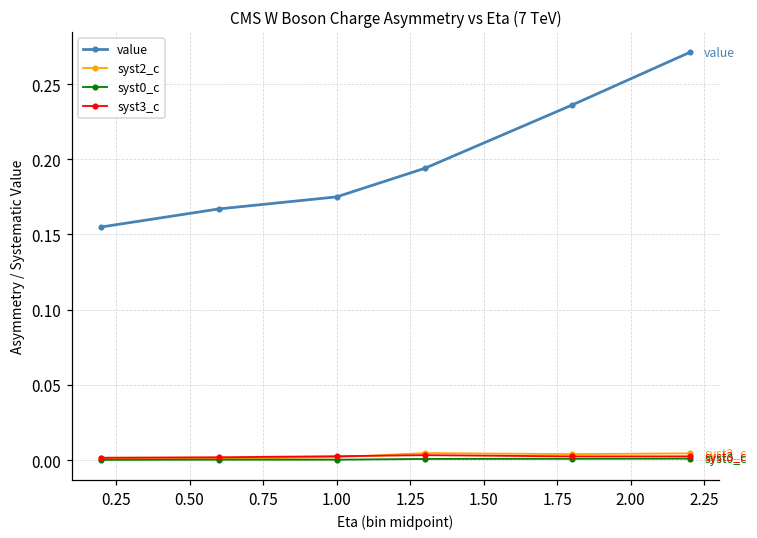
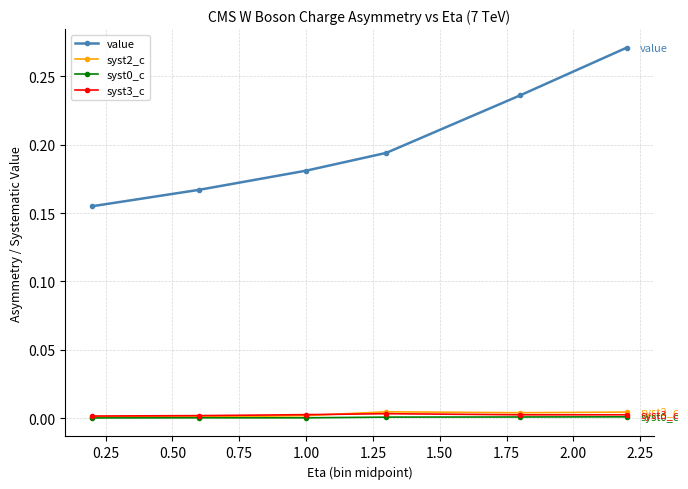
  {
    "value": {
-     "1.00": 0.175
+     "1.00": 0.181
    }
  }
